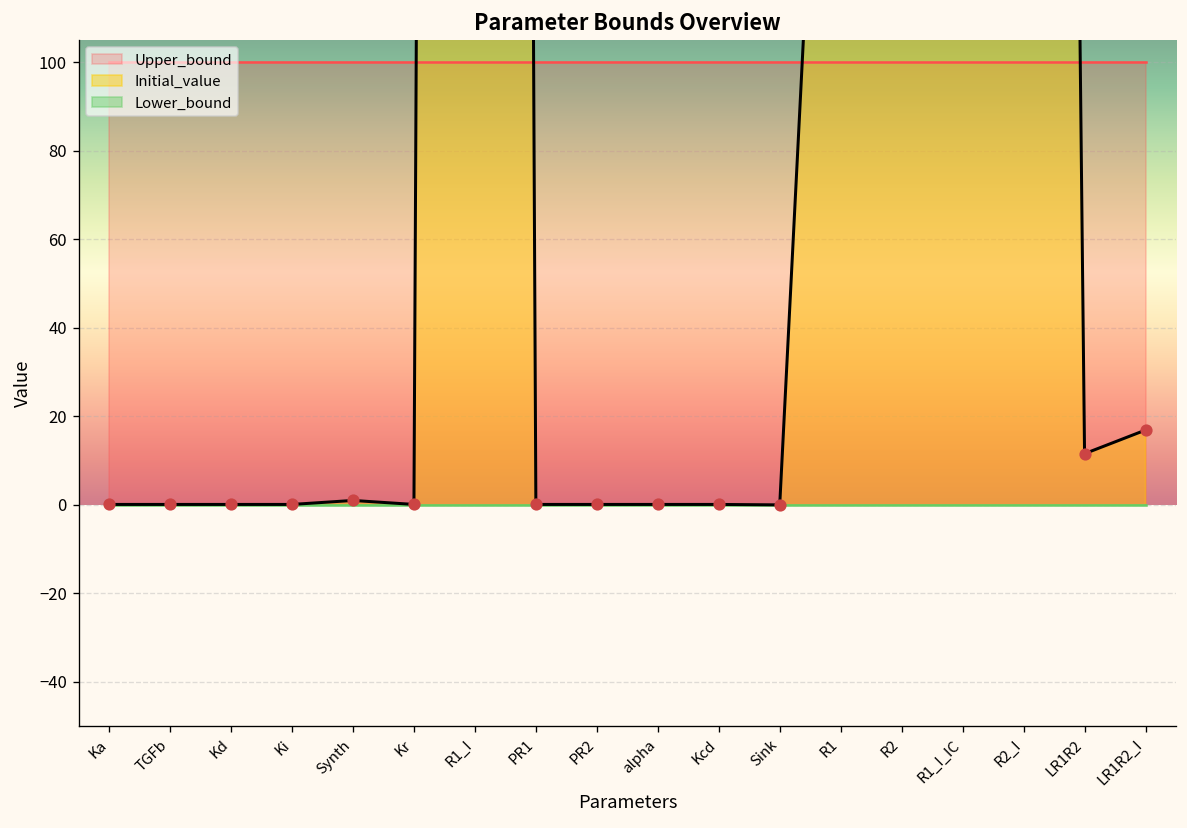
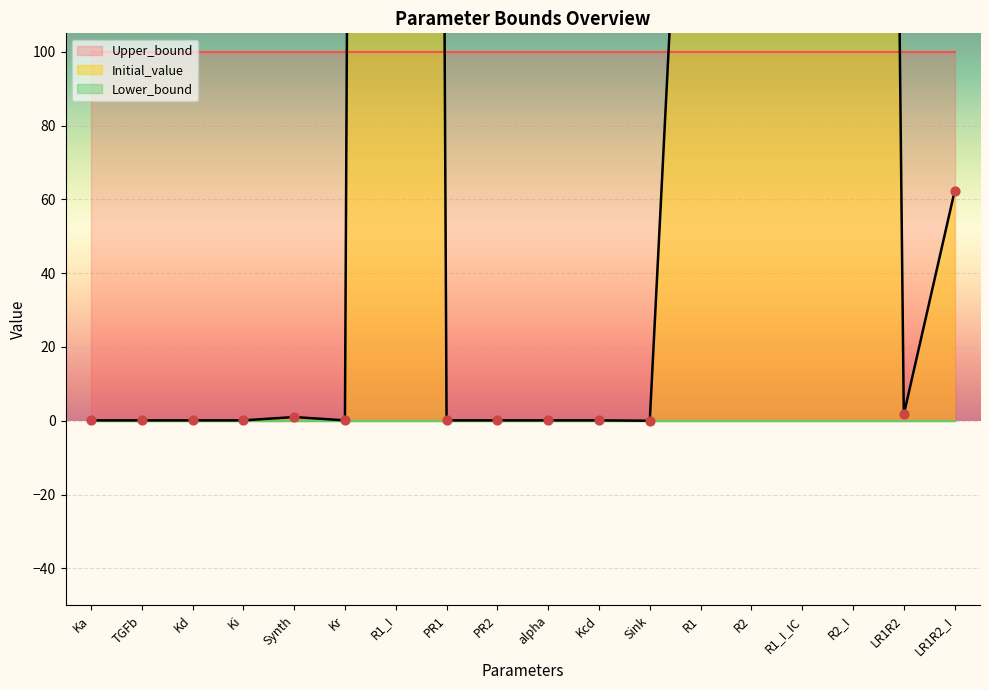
  {
    "Upper_bound": {
      "Ki": 100,
      "Synth": 100,
      "Kr": 100,
      "R1_I": 100,
      "PR1": 100,
      "PR2": 100,
      "alpha": 100,
      "Kcd": 100,
      "Sink": 100,
      "R1": 100,
      "R2": 100,
      "R1_I_IC": 100,
      "R2_I": 100,
      "LR1R2": 100,
      "LR1R2_I": 100
    },
    "Initial_value": {
      "Synth": 1,
-     "LR1R2": 12,
-     "LR1R2_I": 17
+     "LR1R2": 2,
+     "LR1R2_I": 62
    },
    "Lower_bound": {
      "Synth": 0,
      "R1_I": 0,
      "R1": 0,
      "R2": 0,
      "R1_I_IC": 0,
      "R2_I": 0,
      "LR1R2": 0,
      "LR1R2_I": 0
    }
  }
